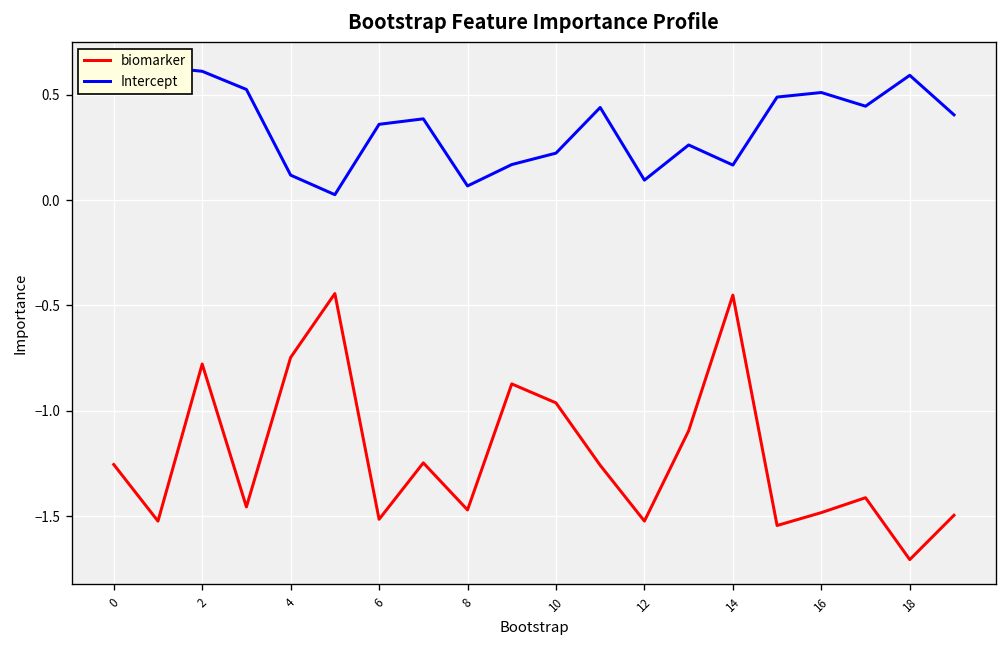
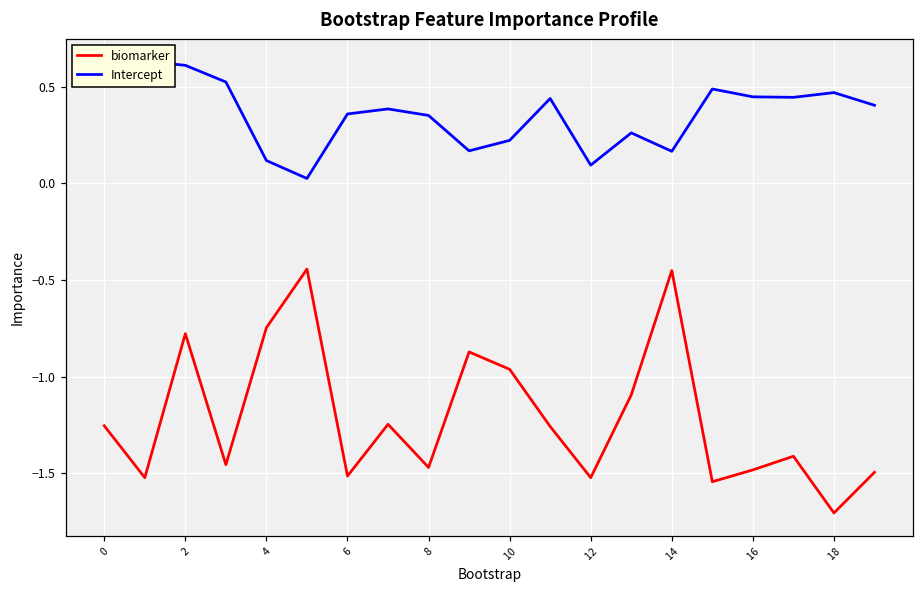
  {
    "biomarker": {
      "0": -1.26,
      "2": -0.78,
      "4": -0.75,
      "6": -1.52,
      "8": -1.47,
      "10": -0.96,
      "12": -1.52,
      "14": -0.45,
      "16": -1.48,
      "18": -1.71
    },
    "Intercept": {
      "2": 0.61,
      "4": 0.12,
      "6": 0.36,
-     "8": 0.07,
+     "8": 0.35,
      "10": 0.22,
      "12": 0.09,
      "14": 0.17,
-     "16": 0.51,
-     "18": 0.59
+     "16": 0.45,
+     "18": 0.47
    }
  }
